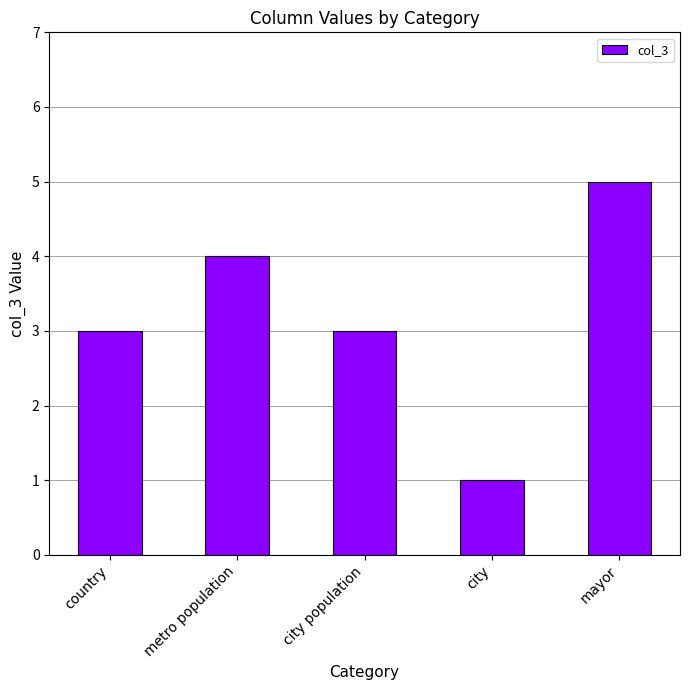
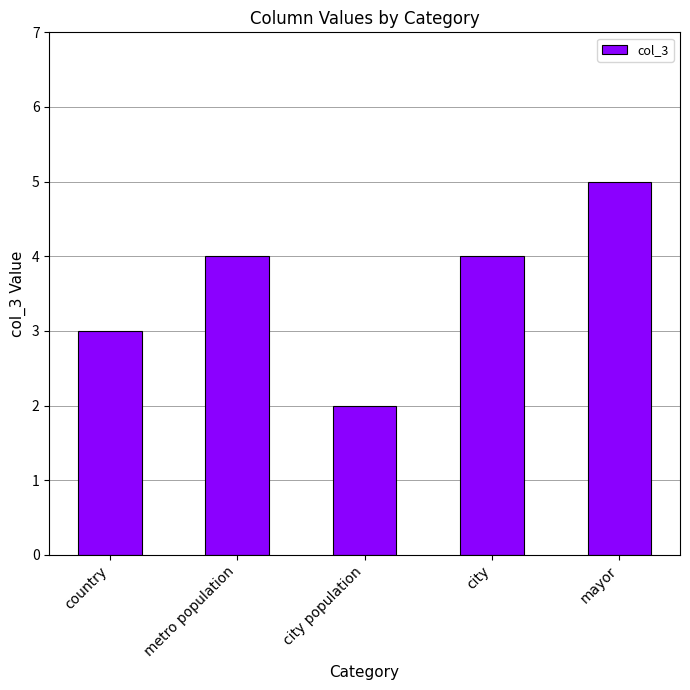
  {
    "country": 3,
    "metro population": 4,
-   "city population": 3,
-   "city": 1,
+   "city population": 2,
+   "city": 4,
    "mayor": 5
  }
